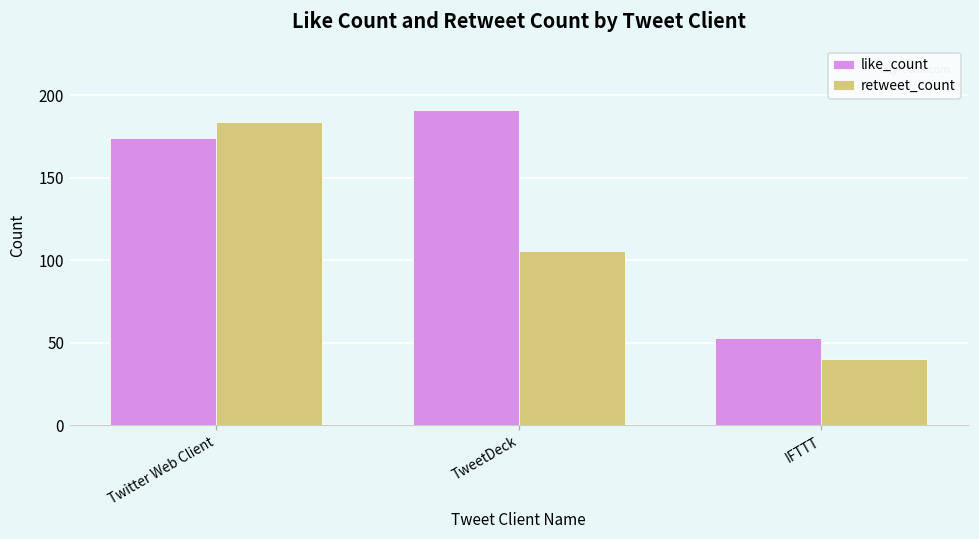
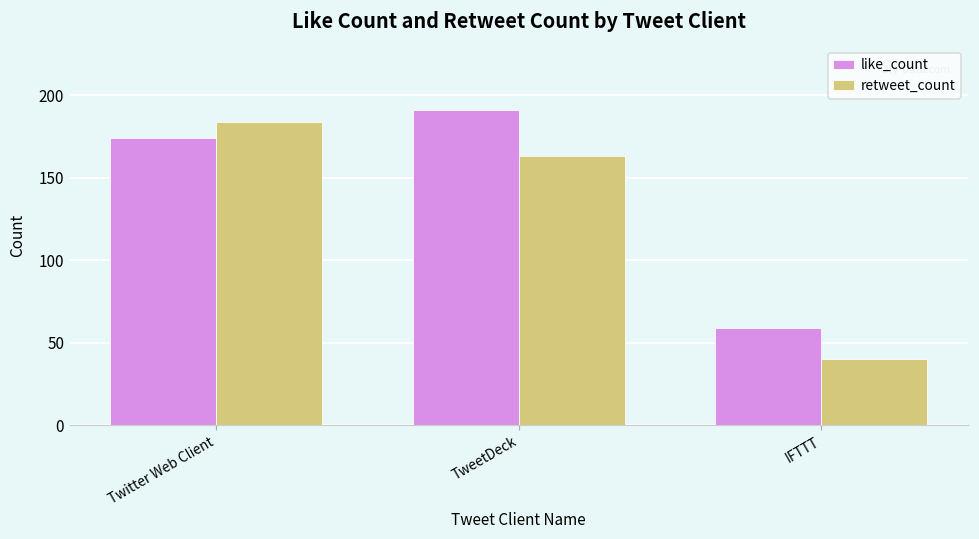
  {
    "like_count": {
      "Twitter Web Client": 174,
      "TweetDeck": 191,
-     "IFTTT": 53
+     "IFTTT": 59
    },
    "retweet_count": {
      "Twitter Web Client": 184,
-     "TweetDeck": 106,
+     "TweetDeck": 163,
      "IFTTT": 40
    }
  }
